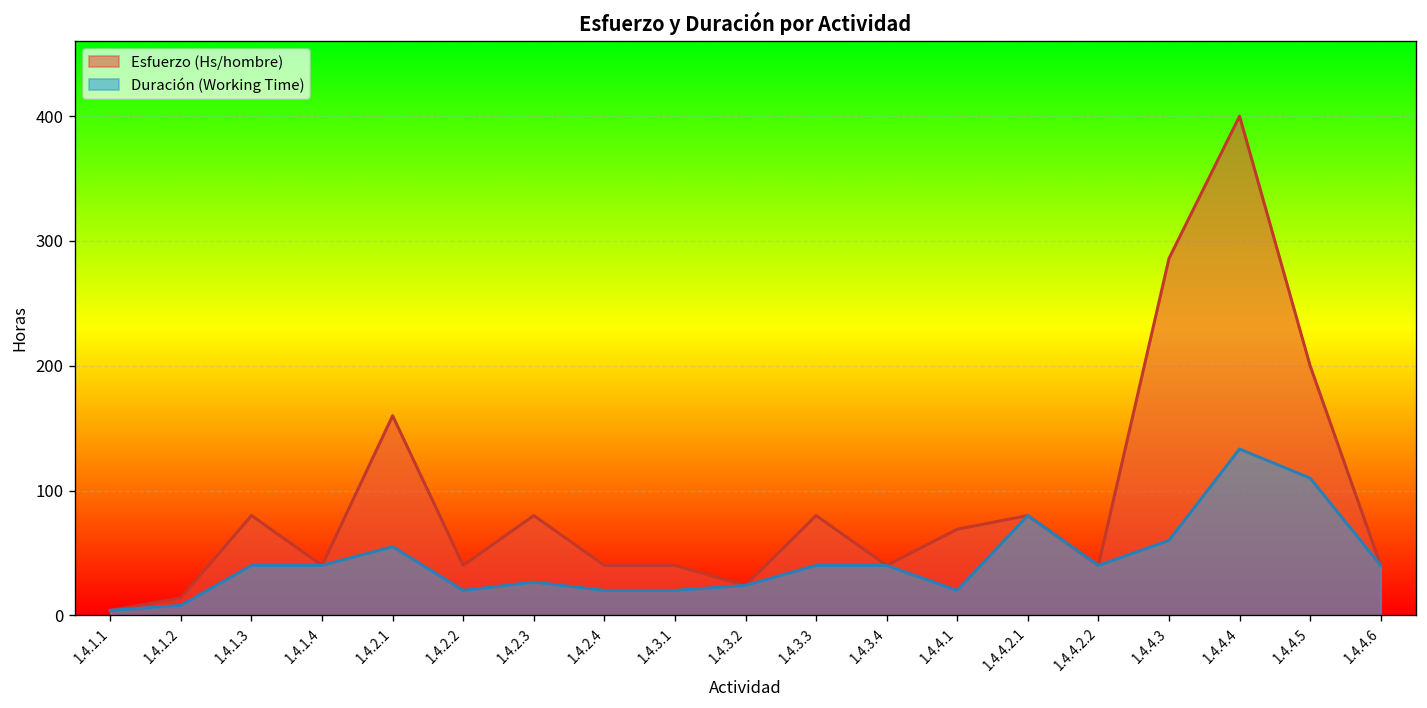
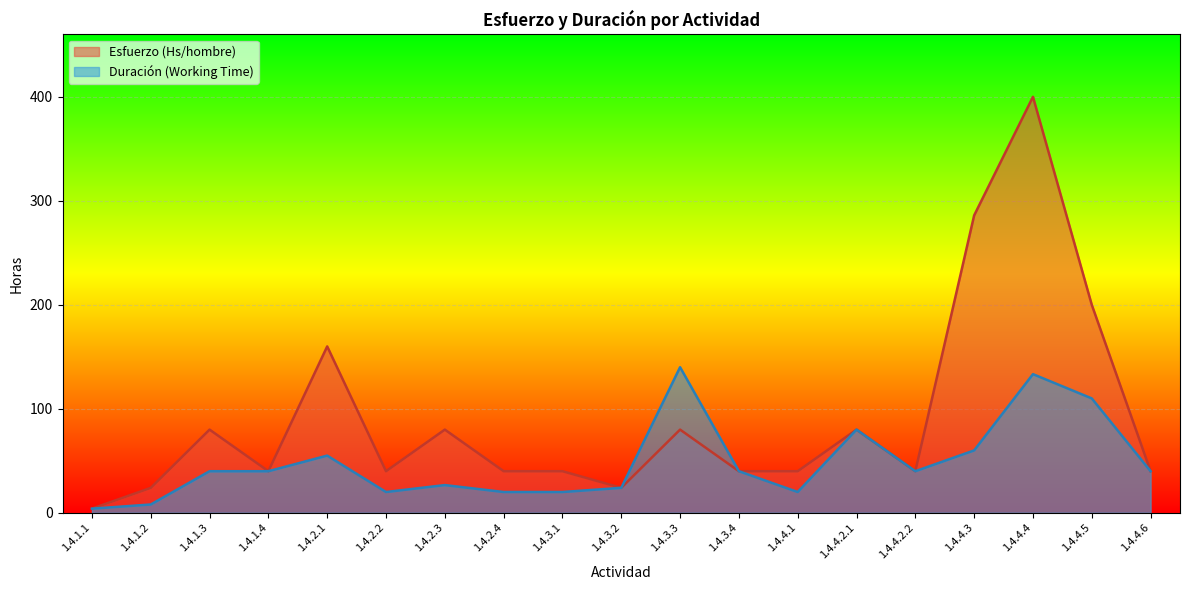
  {
    "Esfuerzo (Hs/hombre)": {
-     "1.4.1.2": 14,
+     "1.4.1.2": 24,
      "1.4.1.3": 80,
      "1.4.2.1": 160,
      "1.4.2.2": 40,
      "1.4.2.3": 80,
      "1.4.2.4": 40,
      "1.4.3.1": 40,
      "1.4.3.3": 80,
-     "1.4.4.1": 69,
+     "1.4.4.1": 40,
      "1.4.4.3": 286,
      "1.4.4.4": 400,
      "1.4.4.5": 200
    },
    "Duración (Working Time)": {
      "1.4.1.2": 8,
      "1.4.1.3": 40,
      "1.4.2.1": 55,
      "1.4.2.2": 20,
      "1.4.2.3": 27,
      "1.4.2.4": 20,
      "1.4.3.1": 20,
-     "1.4.3.3": 40,
+     "1.4.3.3": 140,
      "1.4.4.1": 20,
      "1.4.4.3": 60,
      "1.4.4.4": 133,
      "1.4.4.5": 110
    }
  }
